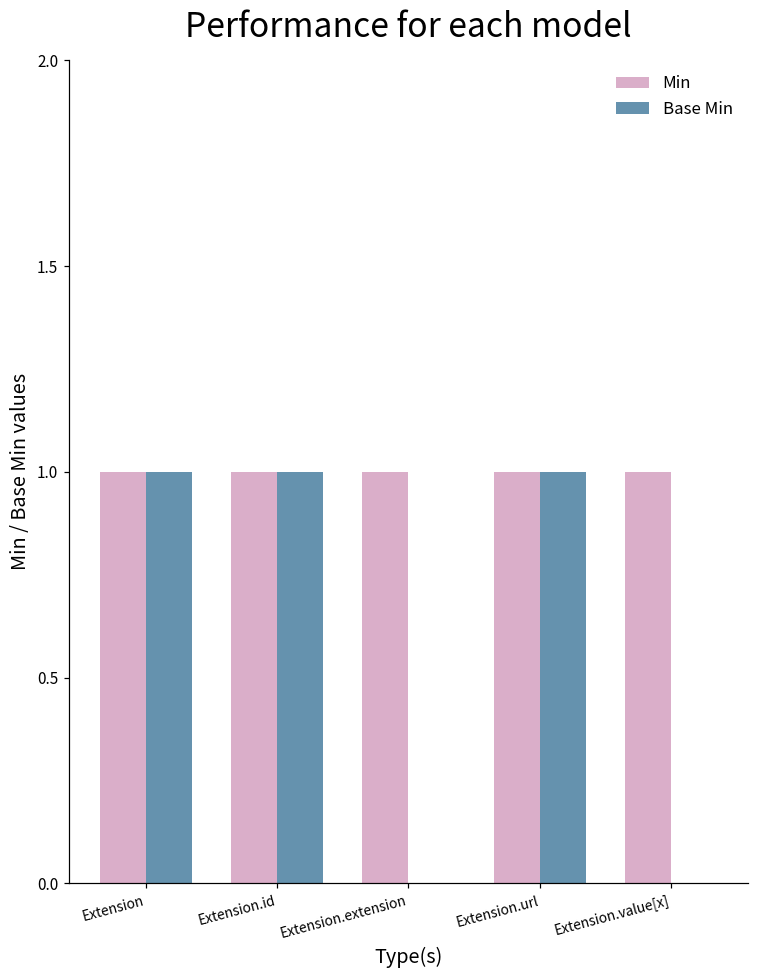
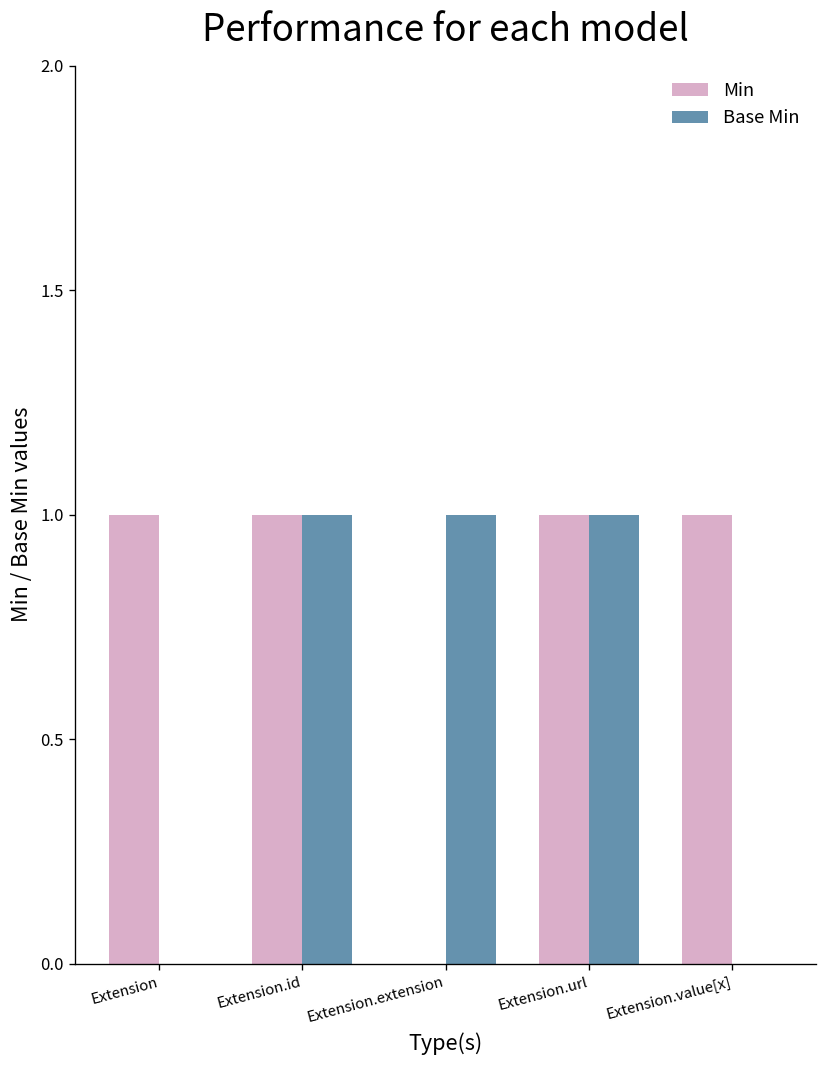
  {
    "Min": {
      "Extension": 1,
      "Extension.id": 1,
-     "Extension.extension": 1,
+     "Extension.extension": 0,
      "Extension.url": 1,
      "Extension.value[x]": 1
    },
    "Base Min": {
-     "Extension": 1,
+     "Extension": 0,
      "Extension.id": 1,
-     "Extension.extension": 0,
+     "Extension.extension": 1,
      "Extension.url": 1,
      "Extension.value[x]": 0
    }
  }
